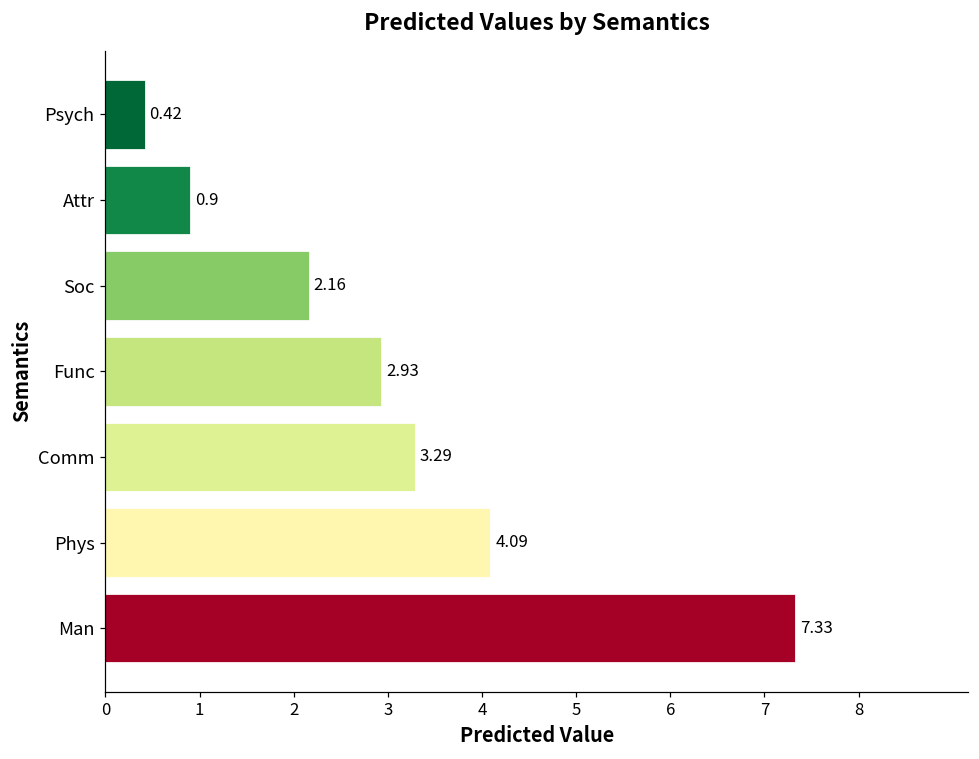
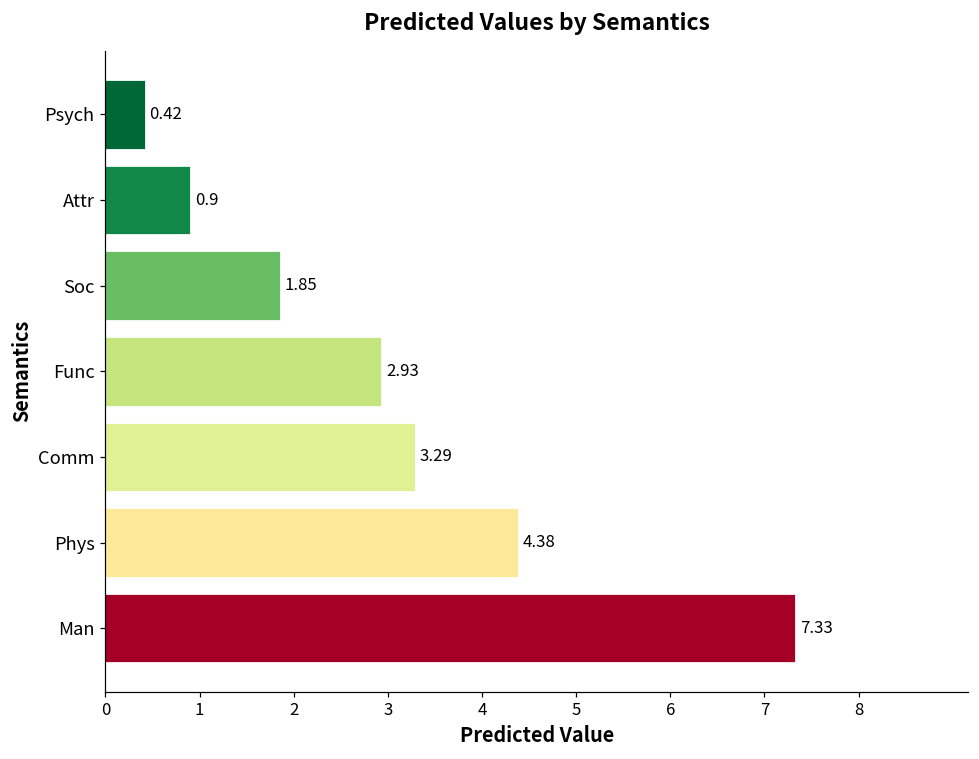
  {
    "Psych": 0.42,
    "Attr": 0.9,
-   "Soc": 2.16,
+   "Soc": 1.85,
    "Func": 2.93,
    "Comm": 3.29,
-   "Phys": 4.09,
+   "Phys": 4.38,
    "Man": 7.33
  }
